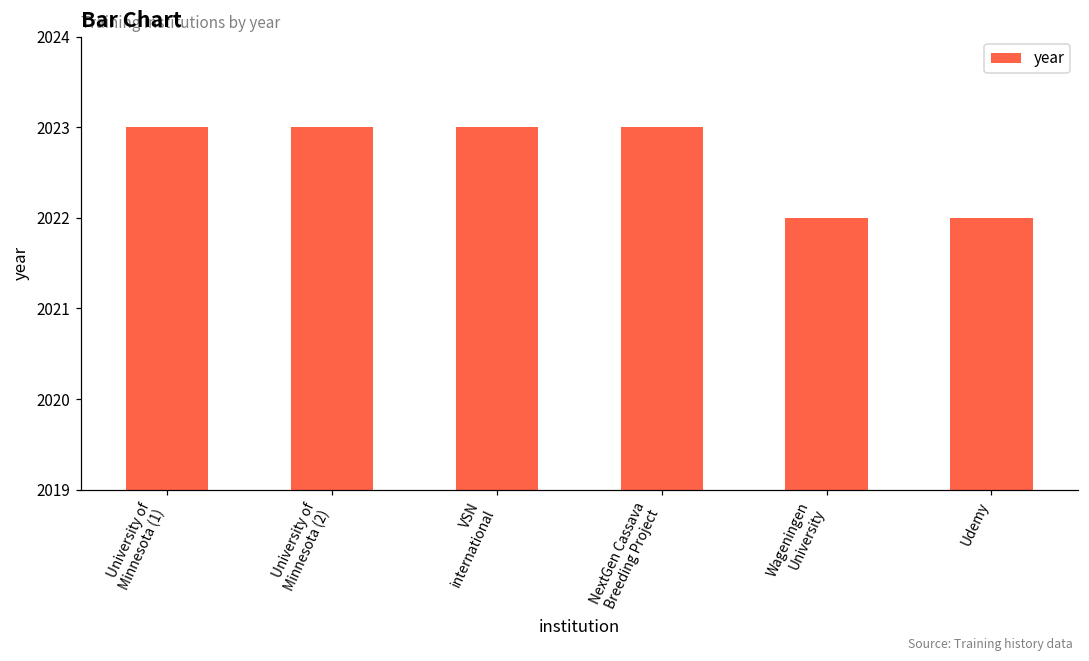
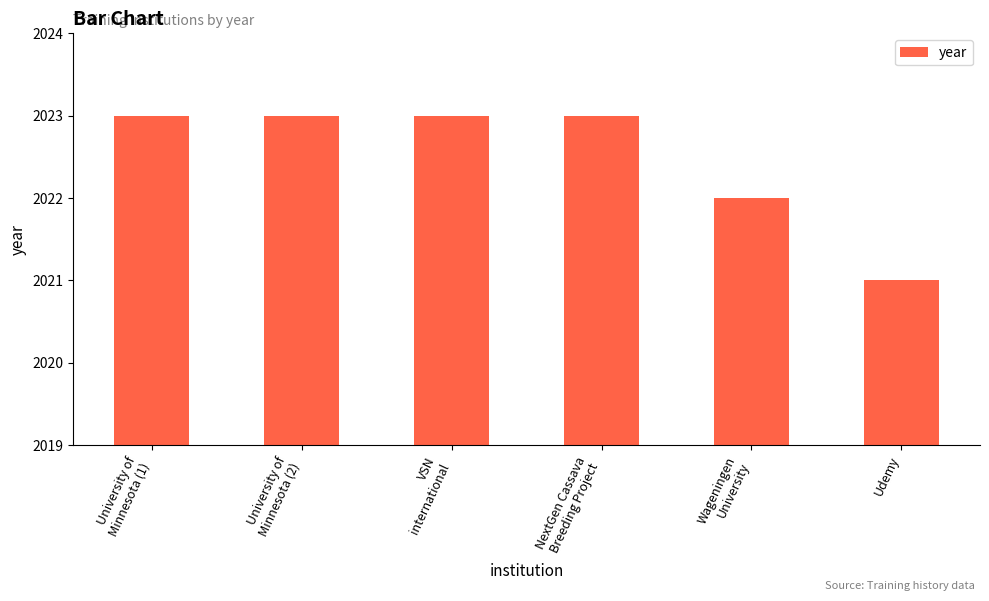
  {
    "University of Minnesota (1)": 2023,
    "University of Minnesota (2)": 2023,
    "VSN international": 2023,
    "NextGen Cassava Breeding Project": 2023,
    "Wageningen University": 2022,
-   "Udemy": 2022
+   "Udemy": 2021
  }
